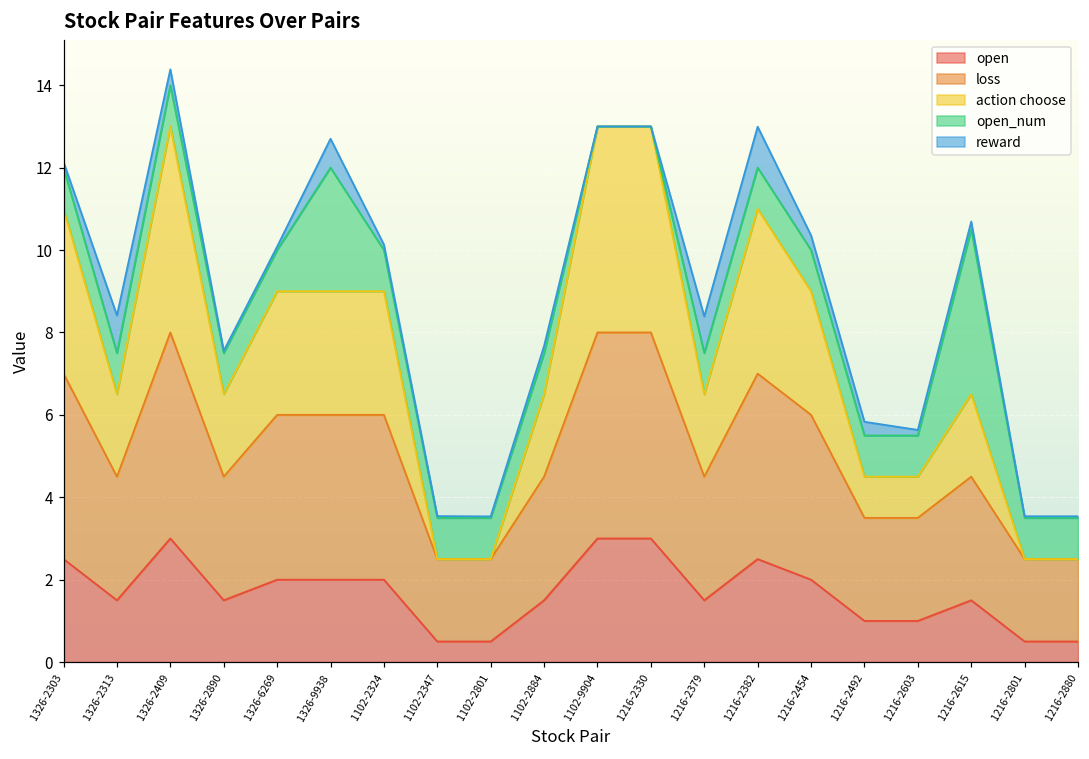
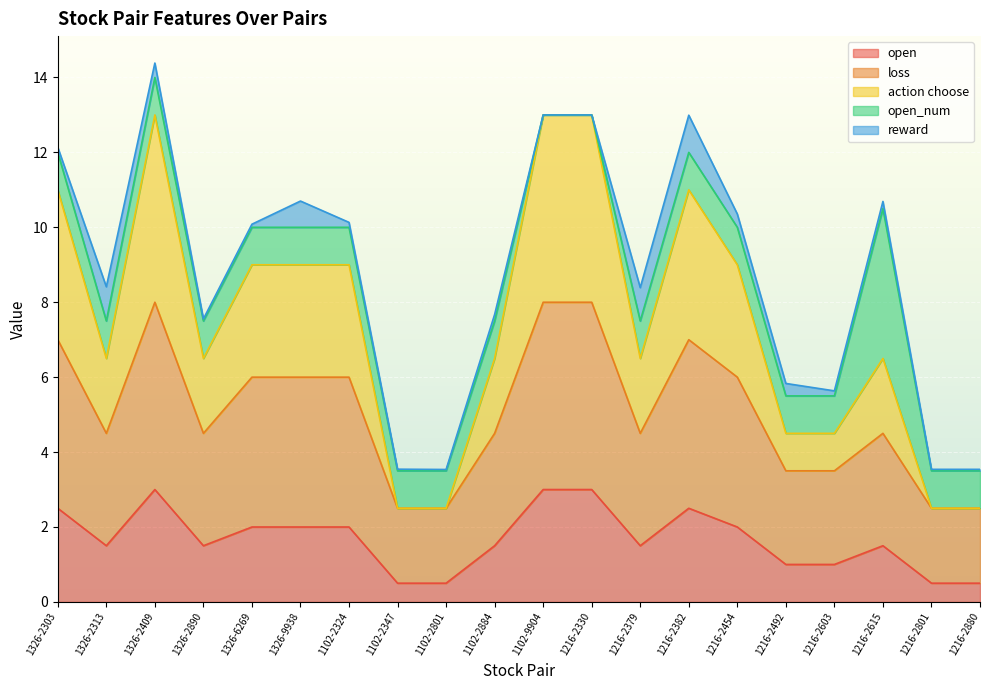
  {
    "action choose": {
      "1326-2303": 4,
      "1326-2313": 2,
      "1326-2409": 5,
      "1326-2890": 2,
      "1326-6269": 3,
      "1326-9938": 3,
      "1102-2324": 3,
      "1102-2884": 2,
      "1216-2379": 2,
      "1216-2382": 4,
      "1216-2454": 3,
      "1216-2492": 1,
      "1216-2603": 1,
      "1216-2615": 2
    },
    "open_num": {
      "1326-2303": 1,
      "1326-2313": 1,
      "1326-2409": 1,
      "1326-6269": 1,
-     "1326-9938": 3,
+     "1326-9938": 1,
      "1102-2324": 1,
      "1102-2884": 1,
      "1216-2379": 1,
      "1216-2382": 1,
      "1216-2454": 1,
      "1216-2492": 1,
      "1216-2603": 1,
      "1216-2615": 4
    },
    "reward": {
      "1326-2303": 0.1,
      "1326-2313": 0.9,
      "1326-2409": 0.4,
      "1326-6269": 0.1,
      "1326-9938": 0.7,
      "1102-2324": 0.1,
      "1102-2884": 0.2,
      "1216-2379": 0.9,
      "1216-2382": 1,
      "1216-2454": 0.4,
      "1216-2492": 0.3,
      "1216-2603": 0.1,
      "1216-2615": 0.2
    }
  }
